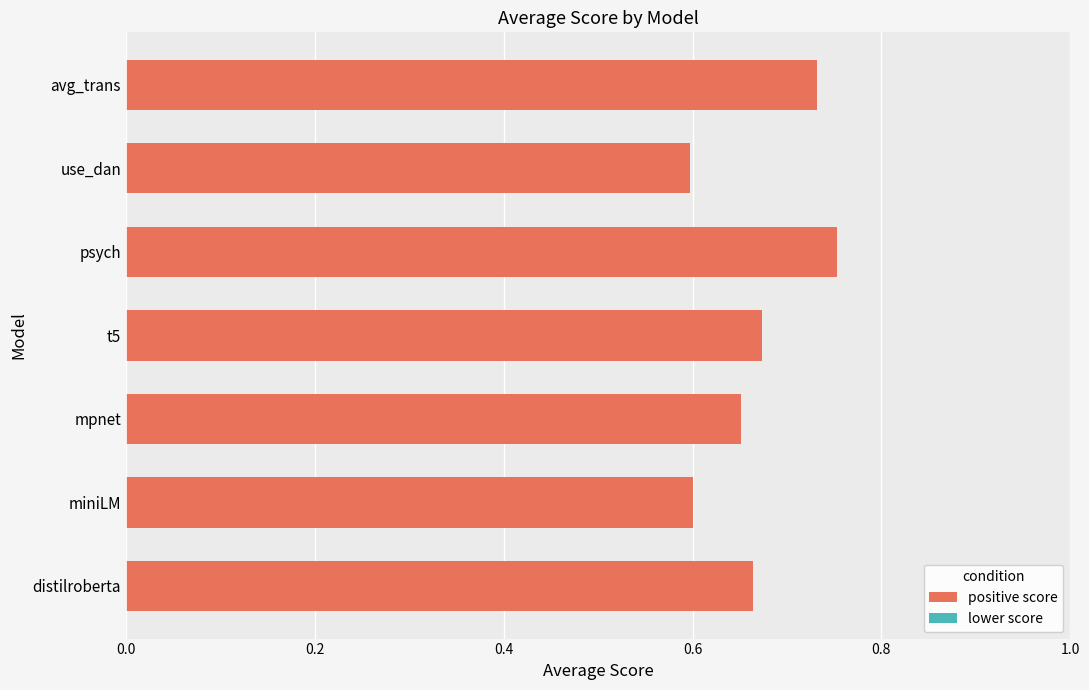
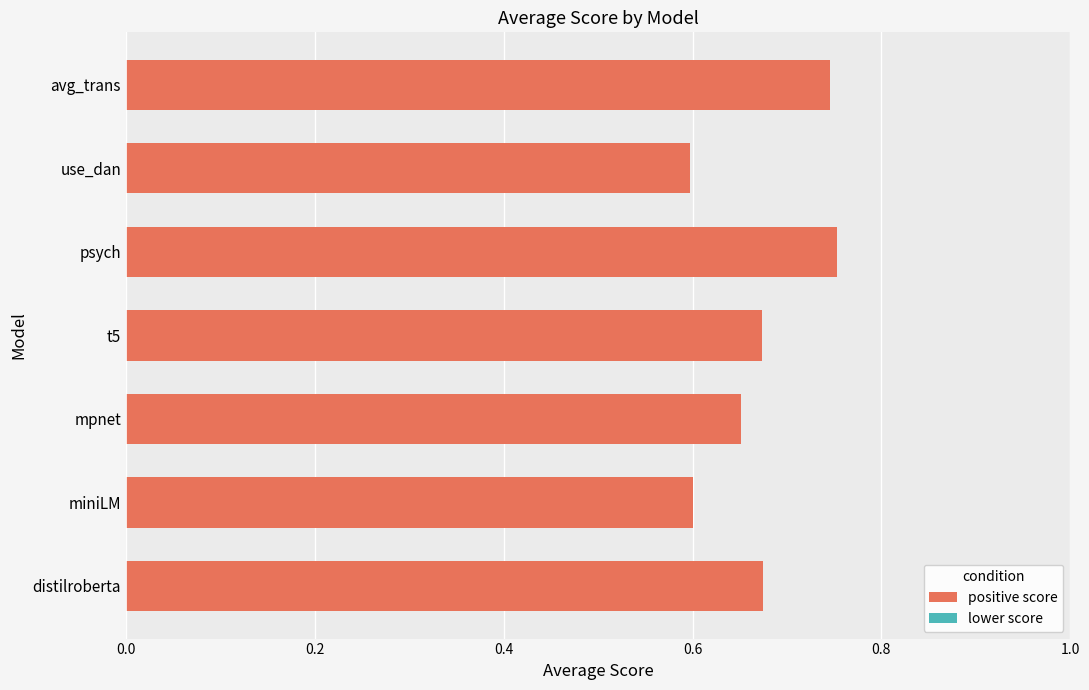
  {
-   "avg_trans": 0.73,
+   "avg_trans": 0.75,
    "use_dan": 0.60,
    "psych": 0.75,
    "t5": 0.67,
    "mpnet": 0.65,
    "miniLM": 0.60,
-   "distilroberta": 0.66
+   "distilroberta": 0.68
  }
